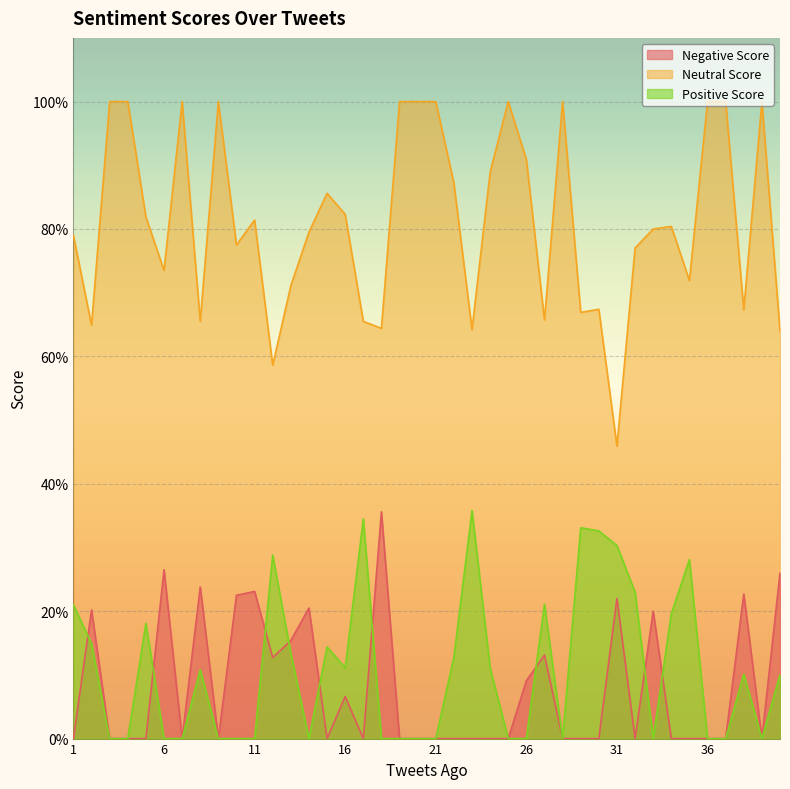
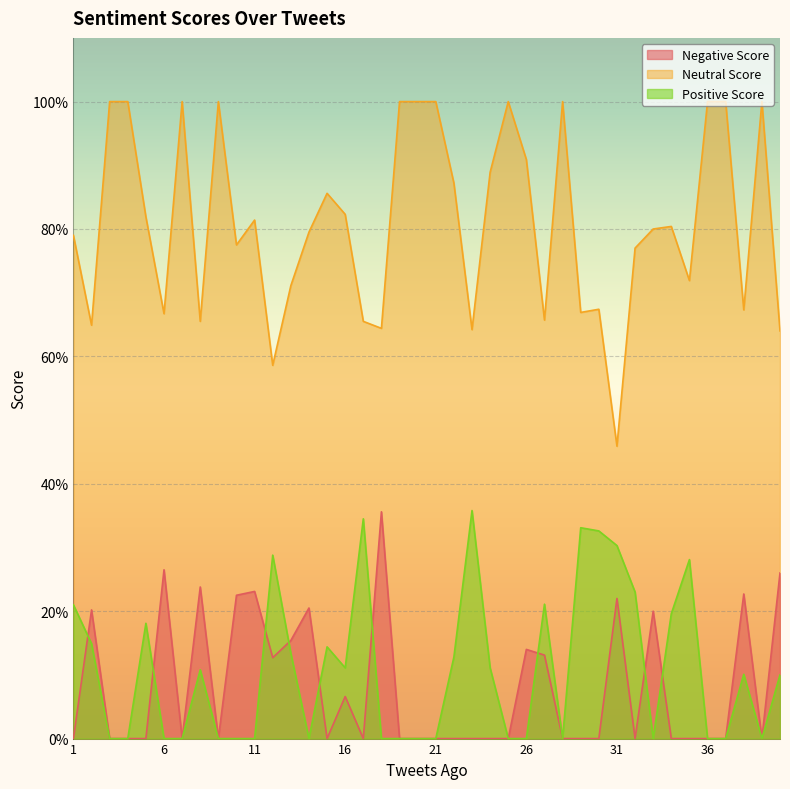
  {
    "Negative Score": {
      "1": "0%",
      "6": "27%",
      "11": "23%",
      "16": "7%",
-     "26": "9%",
+     "26": "14%",
      "31": "22%"
    },
    "Neutral Score": {
      "1": "79%",
-     "6": "74%",
+     "6": "67%",
      "11": "81%",
      "16": "82%",
      "21": "100%",
      "26": "91%",
      "31": "46%"
    },
    "Positive Score": {
      "1": "21%",
      "6": "0%",
      "11": "0%",
      "16": "11%",
      "26": "0%",
      "31": "30%"
    }
  }
